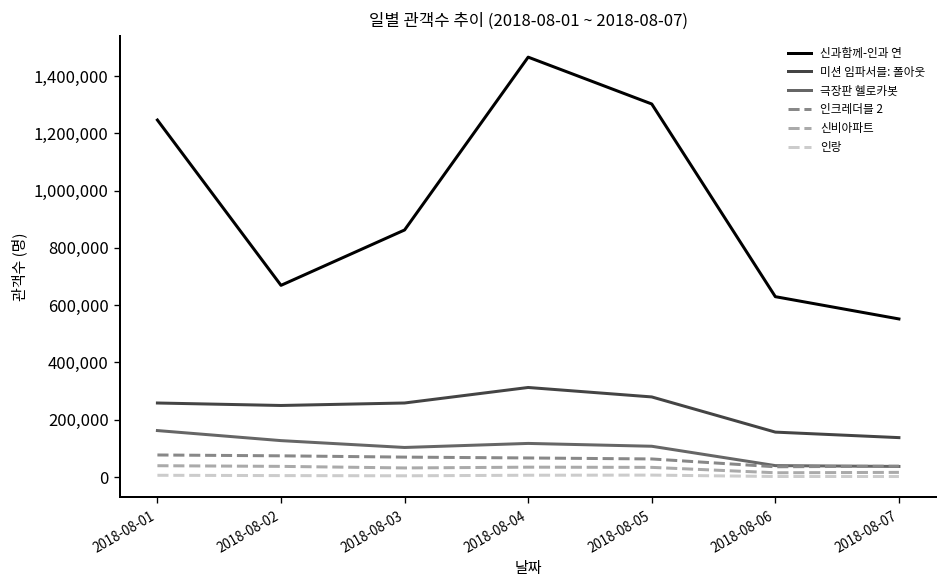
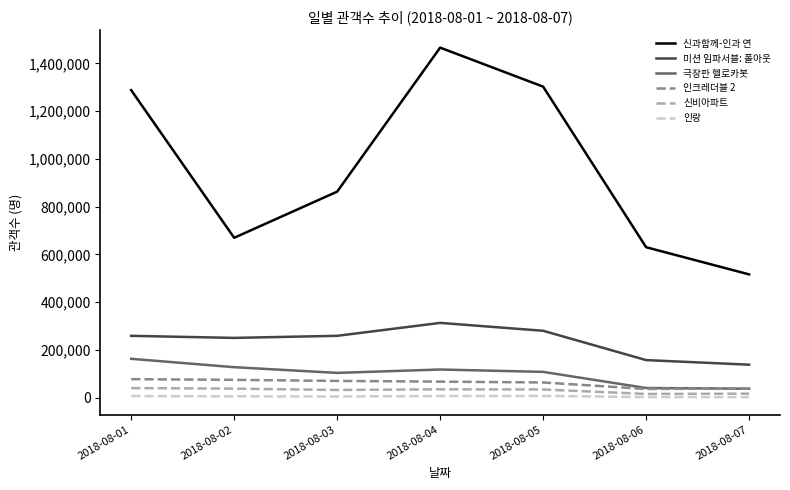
  {
    "신과함께-인과 연": {
-     "2018-08-01": "1,250,000",
+     "2018-08-01": "1,290,000",
      "2018-08-02": "670,000",
      "2018-08-03": "860,000",
      "2018-08-04": "1,470,000",
      "2018-08-05": "1,300,000",
      "2018-08-06": "630,000",
-     "2018-08-07": "550,000"
+     "2018-08-07": "520,000"
    }
  }
